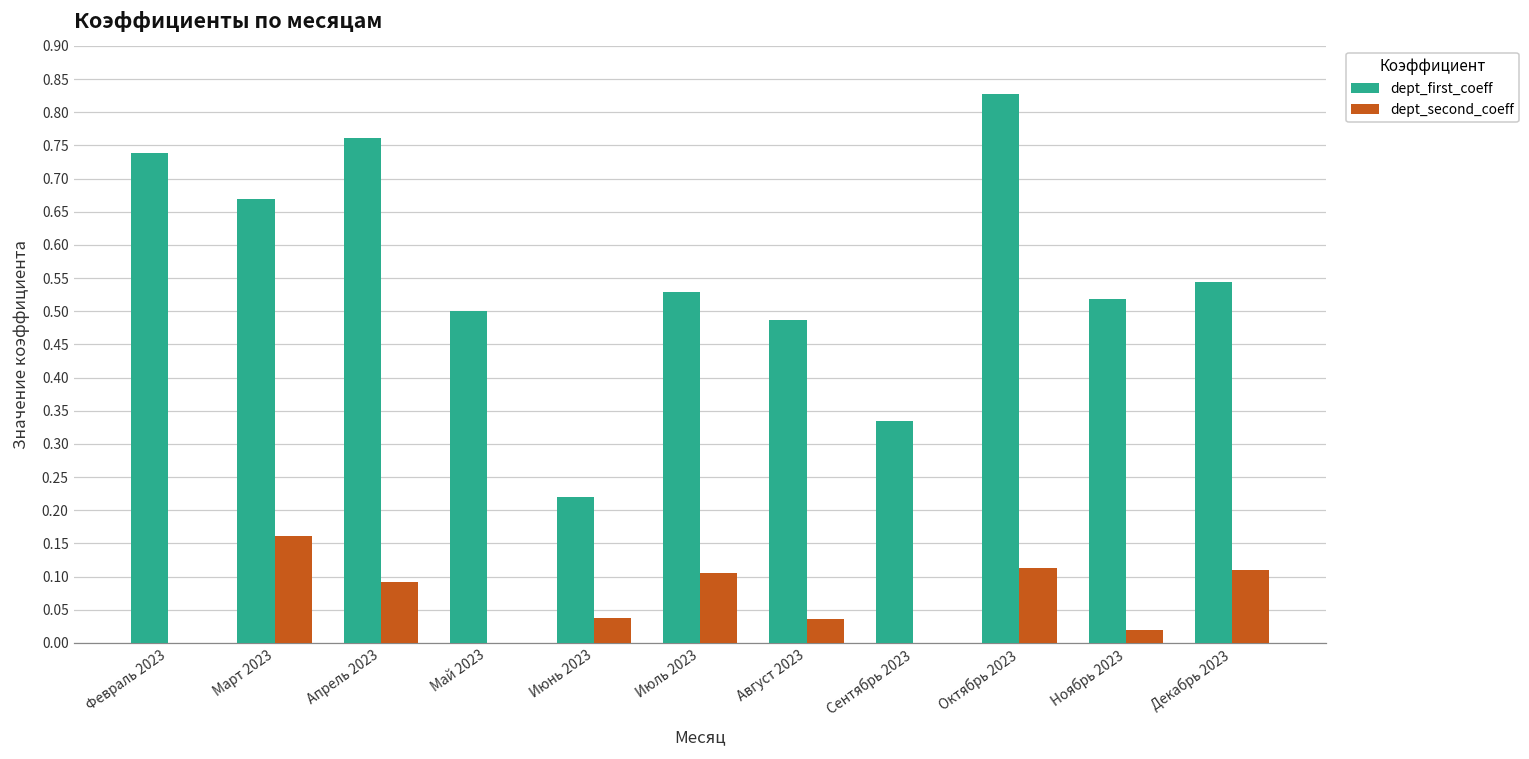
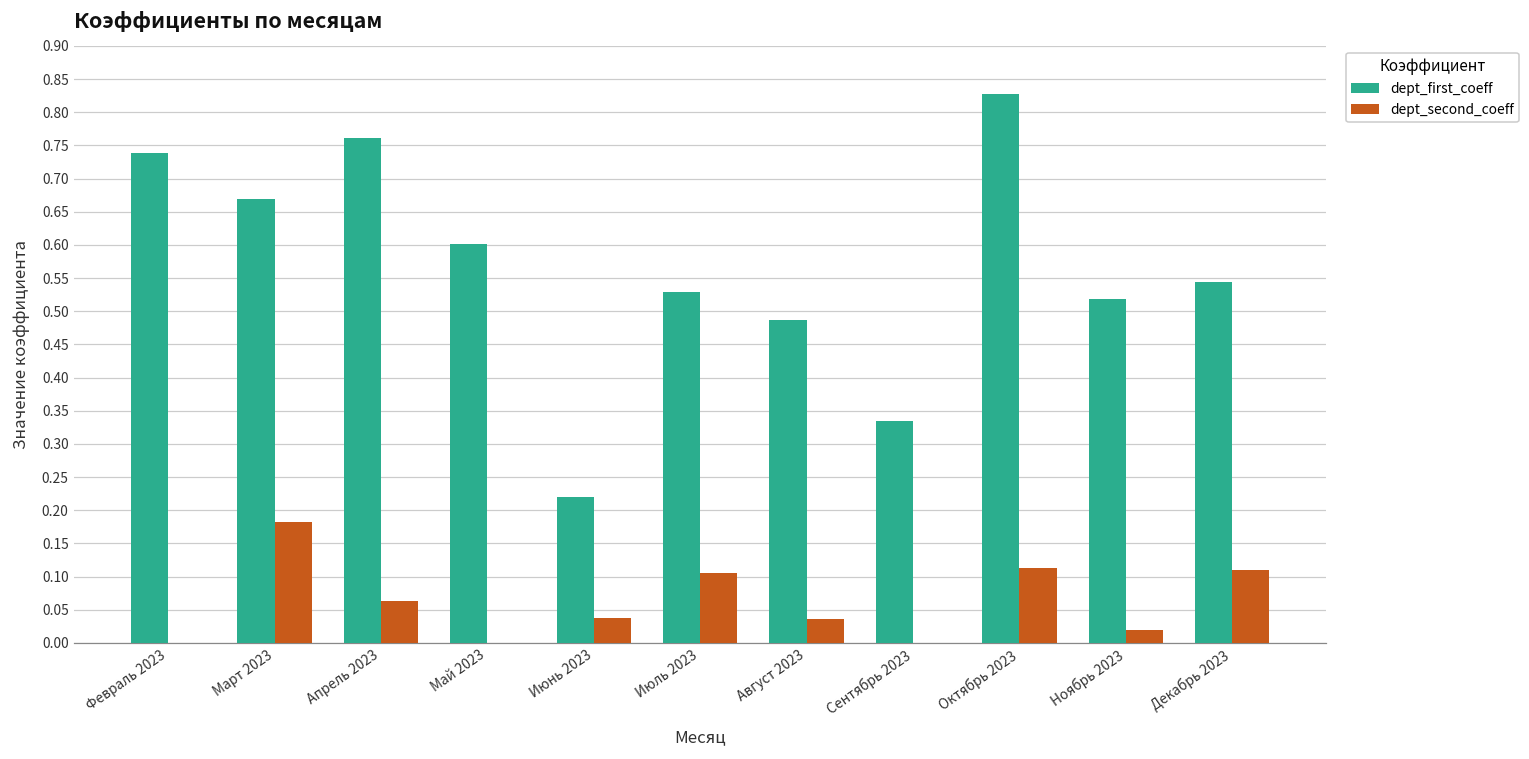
  {
    "dept_first_coeff": {
      "Февраль 2023": 0.74,
      "Март 2023": 0.67,
      "Апрель 2023": 0.76,
-     "Май 2023": 0.50,
+     "Май 2023": 0.60,
      "Июнь 2023": 0.22,
      "Июль 2023": 0.53,
      "Август 2023": 0.49,
      "Сентябрь 2023": 0.34,
      "Октябрь 2023": 0.83,
      "Ноябрь 2023": 0.52,
      "Декабрь 2023": 0.54
    },
    "dept_second_coeff": {
      "Февраль 2023": 0.00,
-     "Март 2023": 0.16,
-     "Апрель 2023": 0.09,
+     "Март 2023": 0.18,
+     "Апрель 2023": 0.06,
      "Май 2023": 0.00,
      "Июнь 2023": 0.04,
      "Июль 2023": 0.11,
      "Август 2023": 0.04,
      "Сентябрь 2023": 0.00,
      "Октябрь 2023": 0.11,
      "Ноябрь 2023": 0.02,
      "Декабрь 2023": 0.11
    }
  }
